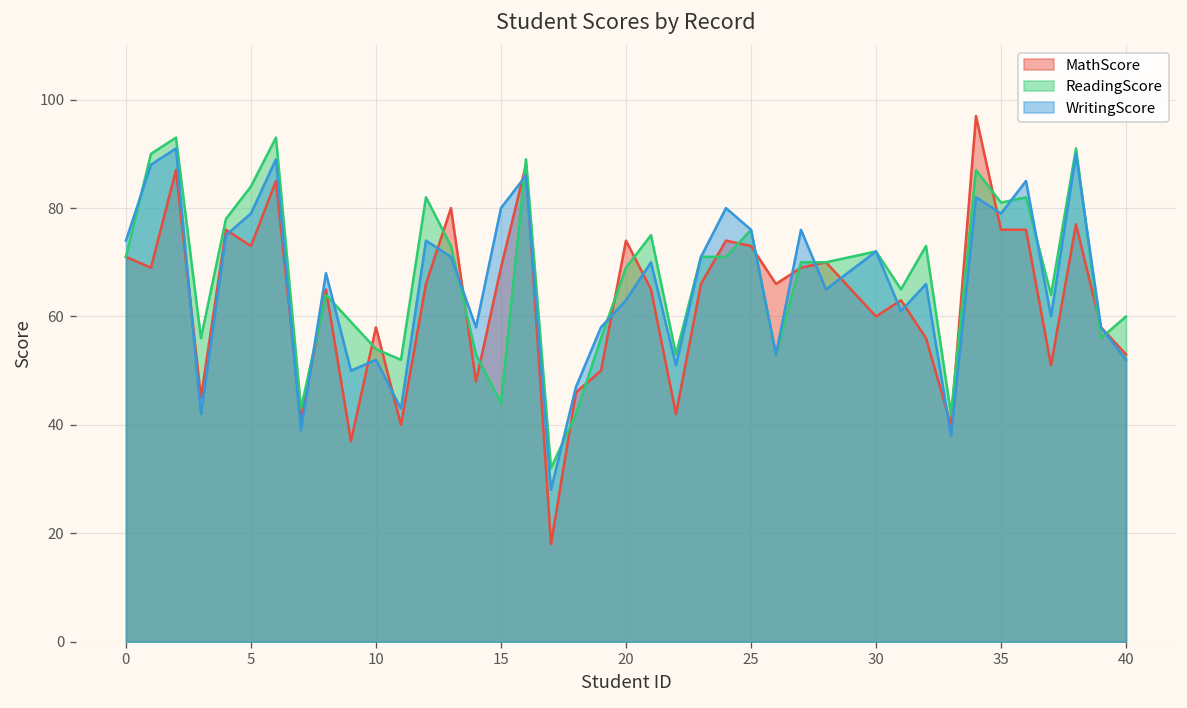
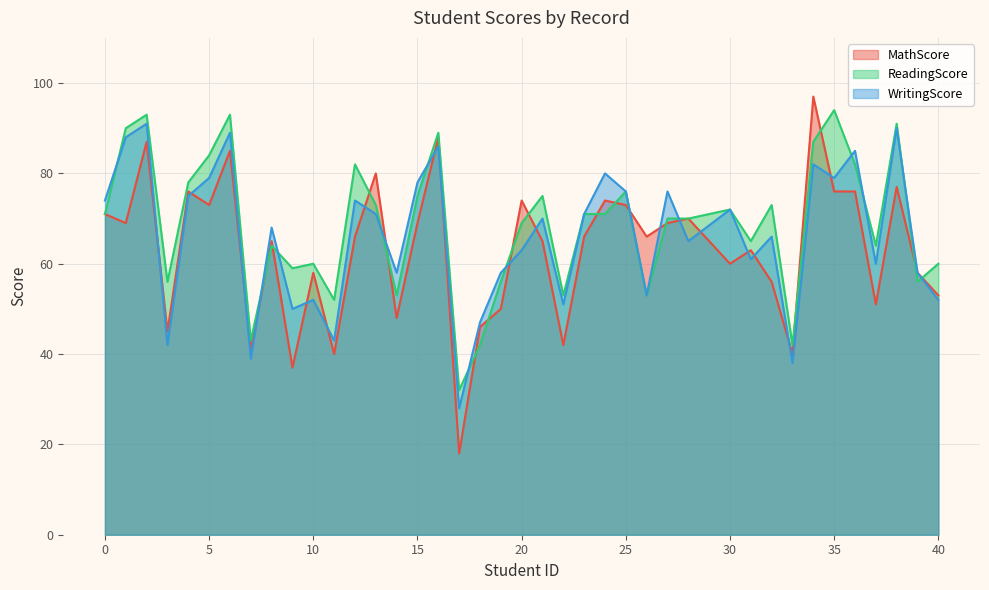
  {
    "MathScore": {
      "5": 73,
      "10": 58,
      "15": 69,
      "20": 74,
      "25": 73,
      "30": 60,
      "35": 76,
      "40": 53
    },
    "ReadingScore": {
      "5": 84,
-     "10": 54,
-     "15": 44,
+     "10": 60,
+     "15": 75,
      "20": 69,
-     "35": 81,
+     "35": 94,
      "40": 60
    },
    "WritingScore": {
      "0": 74,
      "5": 79,
      "10": 52,
-     "15": 80,
+     "15": 78,
      "20": 63,
      "35": 79,
      "40": 52
    }
  }
